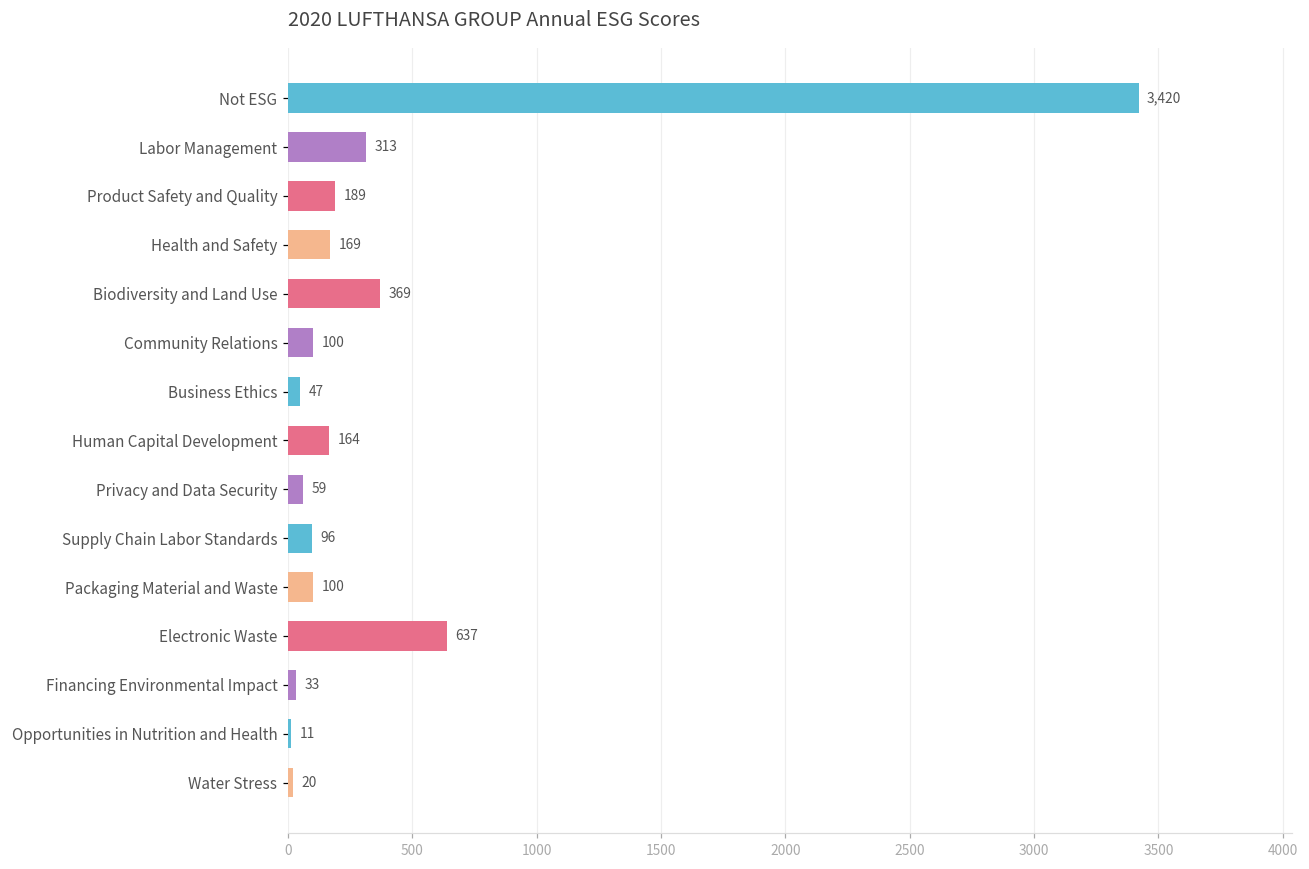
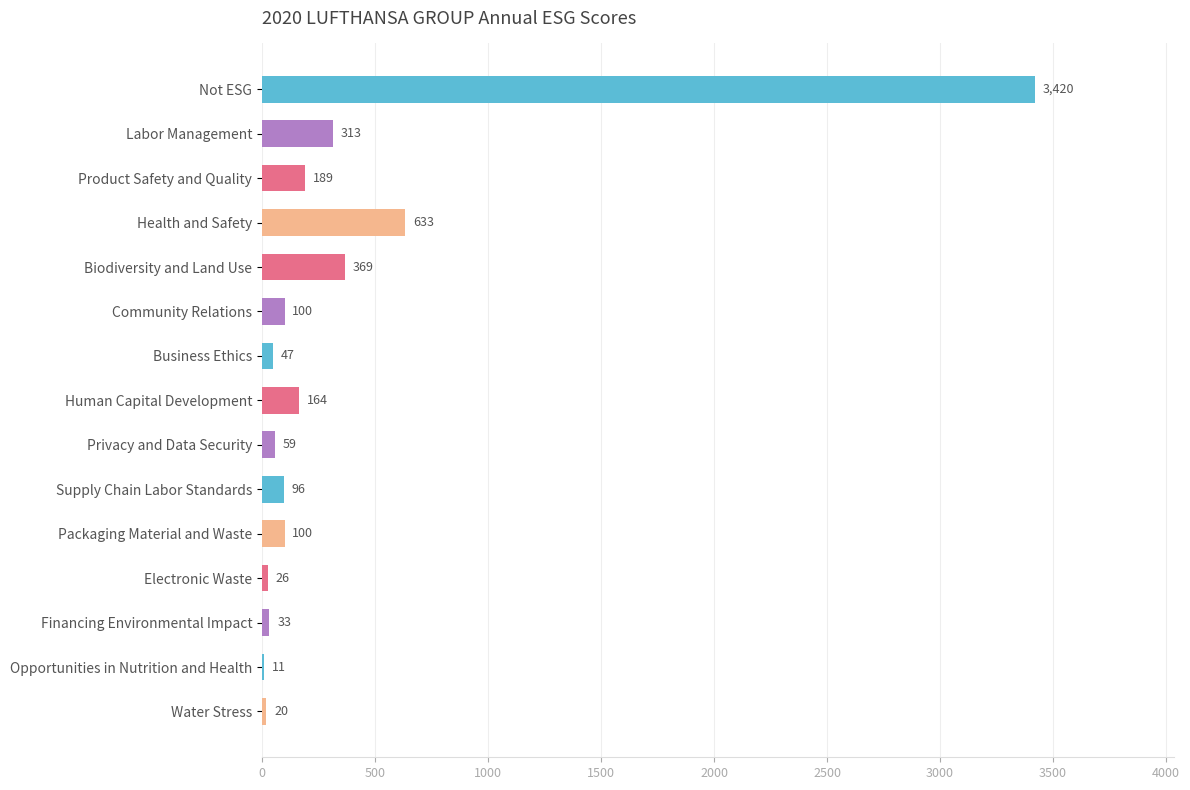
  {
    "Not ESG": "3,420",
    "Labor Management": "313",
    "Product Safety and Quality": "189",
-   "Health and Safety": "169",
+   "Health and Safety": "633",
    "Biodiversity and Land Use": "369",
    "Community Relations": "100",
    "Business Ethics": "47",
    "Human Capital Development": "164",
    "Privacy and Data Security": "59",
    "Supply Chain Labor Standards": "96",
    "Packaging Material and Waste": "100",
-   "Electronic Waste": "637",
+   "Electronic Waste": "26",
    "Financing Environmental Impact": "33",
    "Opportunities in Nutrition and Health": "11",
    "Water Stress": "20"
  }
